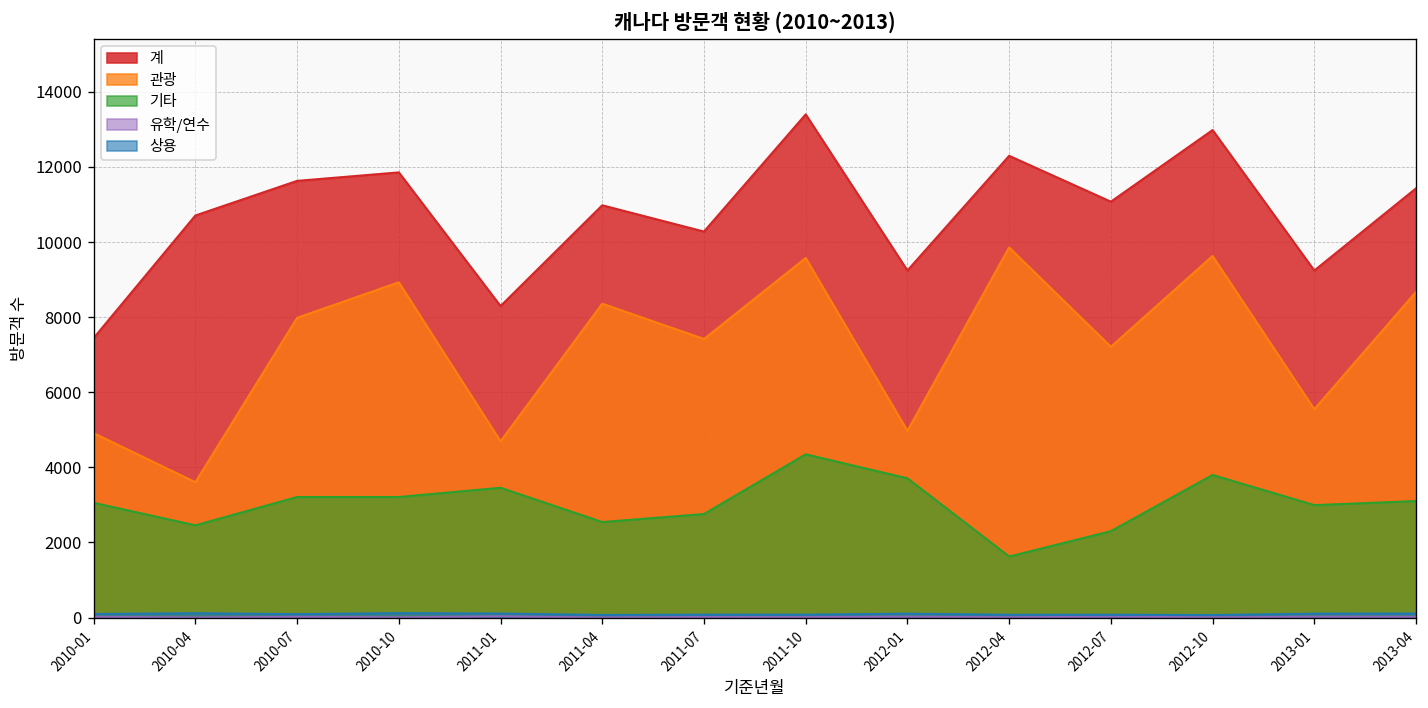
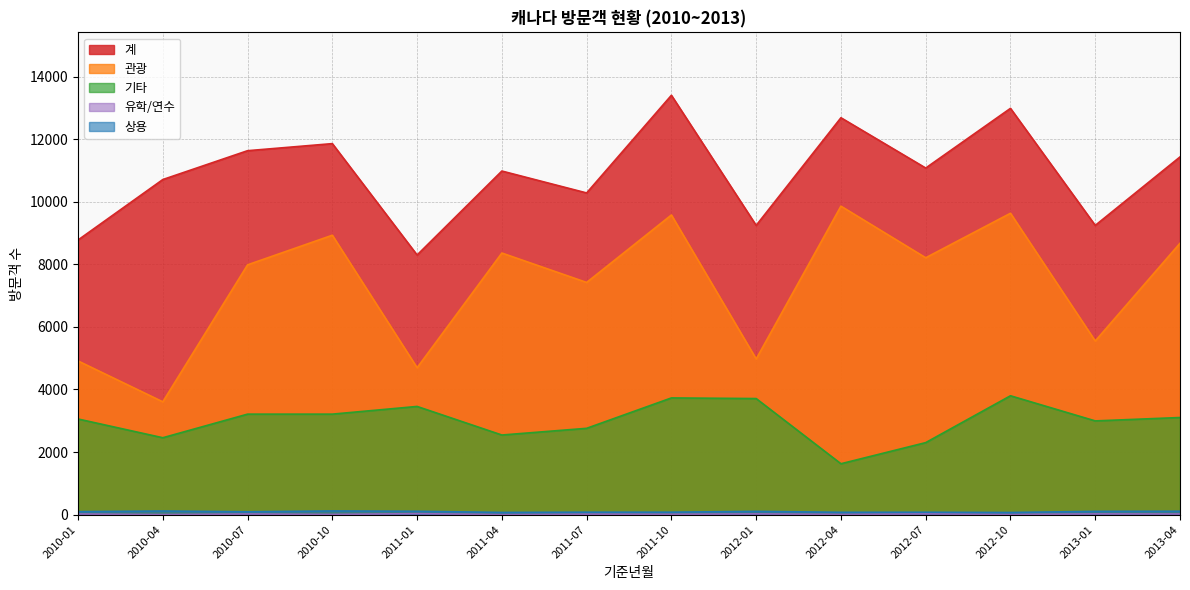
  {
    "계": {
-     "2010-01": 7400,
+     "2010-01": 8800,
      "2010-04": 10700,
      "2010-07": 11600,
      "2010-10": 11900,
      "2011-01": 8300,
      "2011-04": 11000,
      "2011-07": 10300,
      "2011-10": 13400,
      "2012-01": 9200,
-     "2012-04": 12300,
+     "2012-04": 12700,
      "2012-07": 11100,
      "2012-10": 13000,
      "2013-01": 9200,
      "2013-04": 11400
    },
    "관광": {
      "2010-01": 4900,
      "2010-04": 3600,
      "2010-07": 8000,
      "2010-10": 8900,
      "2011-01": 4700,
      "2011-04": 8400,
      "2011-07": 7400,
      "2011-10": 9600,
      "2012-01": 5000,
      "2012-04": 9900,
-     "2012-07": 7200,
+     "2012-07": 8200,
      "2012-10": 9600,
      "2013-01": 5500,
      "2013-04": 8700
    },
    "기타": {
      "2010-01": 3100,
      "2010-04": 2500,
      "2010-07": 3200,
      "2010-10": 3200,
      "2011-01": 3500,
      "2011-04": 2500,
      "2011-07": 2800,
-     "2011-10": 4300,
+     "2011-10": 3700,
      "2012-01": 3700,
      "2012-04": 1600,
      "2012-07": 2300,
      "2012-10": 3800,
      "2013-01": 3000,
      "2013-04": 3100
    },
    "유학/연수": {
      "2010-04": 0,
      "2010-10": 0,
      "2013-04": 0
    },
    "상용": {
      "2010-04": 100,
      "2010-10": 100,
      "2013-04": 100
    }
  }
